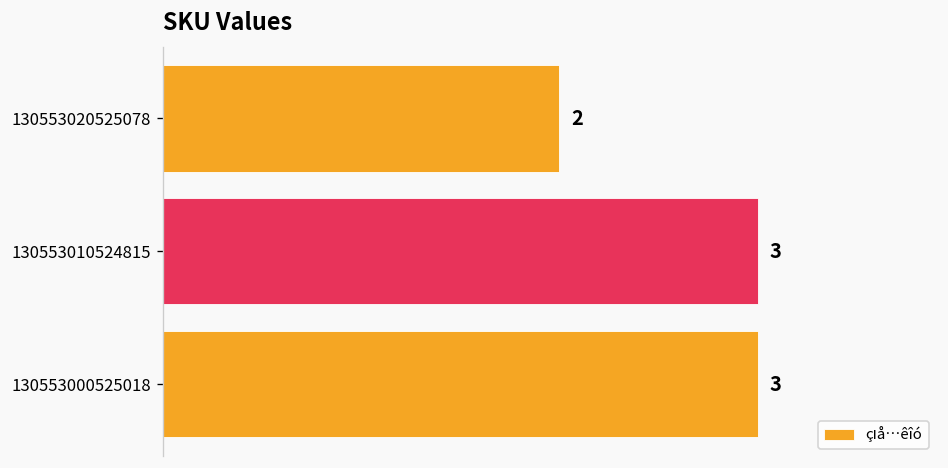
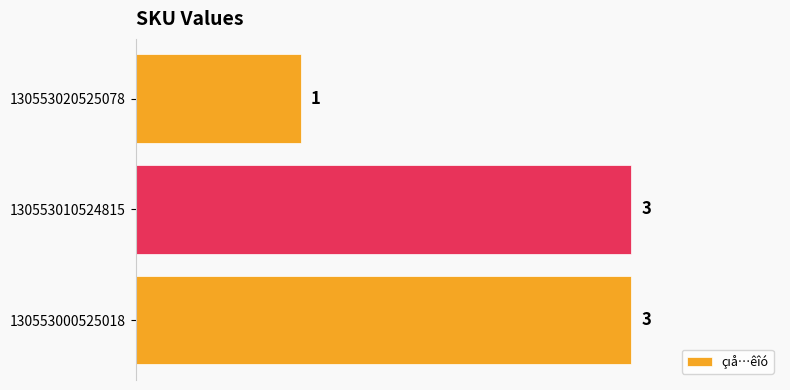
  {
-   "130553020525078": 2,
+   "130553020525078": 1,
    "130553010524815": 3,
    "130553000525018": 3
  }
